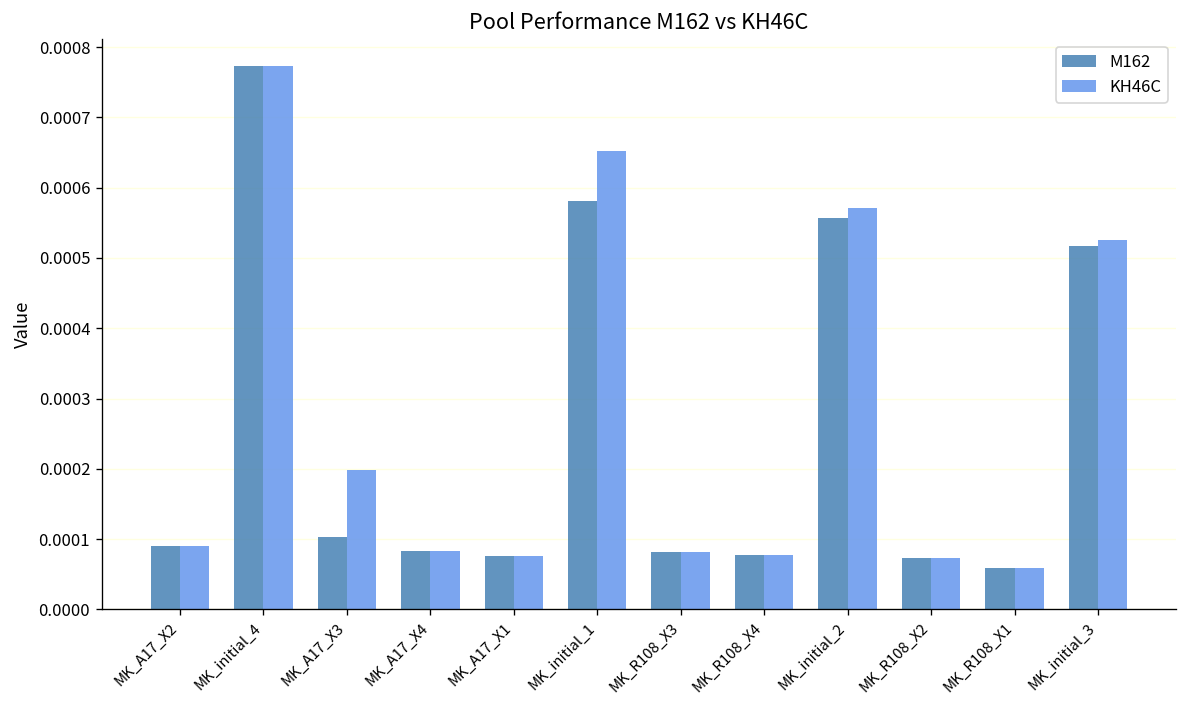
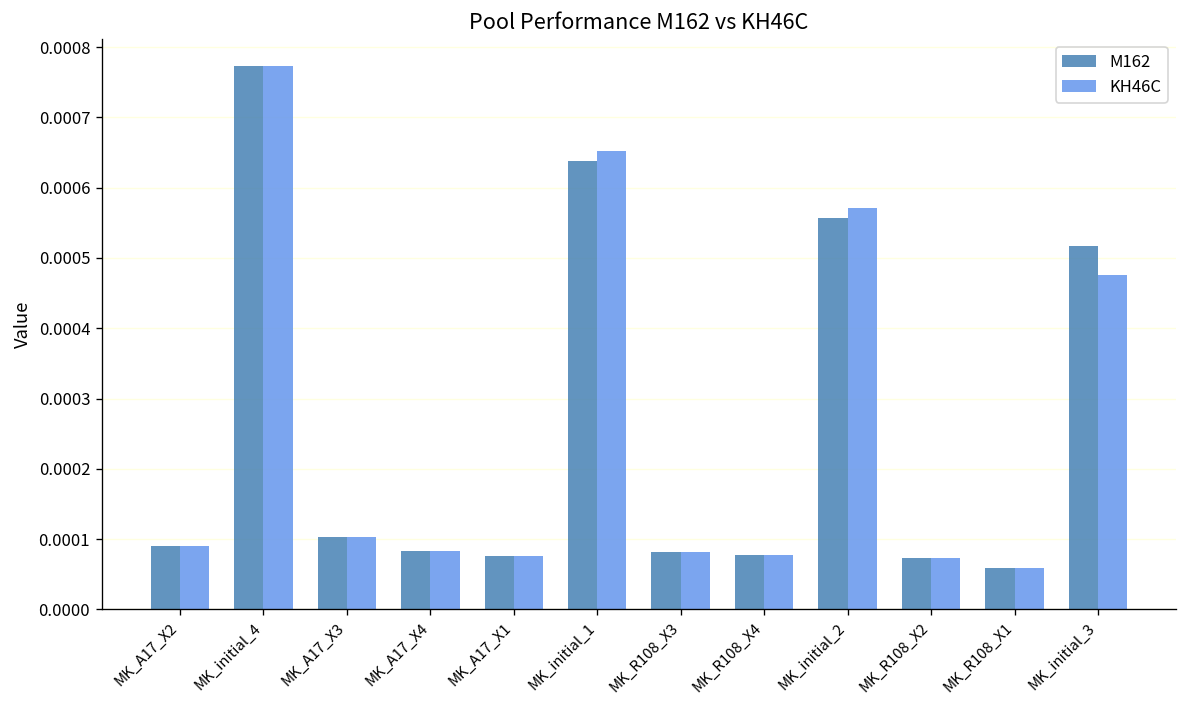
  {
    "M162": {
      "MK_A17_X2": 0.00009,
      "MK_initial_4": 0.00077,
      "MK_A17_X3": 0.00010,
      "MK_A17_X4": 0.00008,
      "MK_A17_X1": 0.00008,
-     "MK_initial_1": 0.00058,
+     "MK_initial_1": 0.00064,
      "MK_R108_X3": 0.00008,
      "MK_R108_X4": 0.00008,
      "MK_initial_2": 0.00056,
      "MK_R108_X2": 0.00007,
      "MK_R108_X1": 0.00006,
      "MK_initial_3": 0.00052
    },
    "KH46C": {
      "MK_A17_X2": 0.00009,
      "MK_initial_4": 0.00077,
-     "MK_A17_X3": 0.00020,
+     "MK_A17_X3": 0.00010,
      "MK_A17_X4": 0.00008,
      "MK_A17_X1": 0.00008,
      "MK_initial_1": 0.00065,
      "MK_R108_X3": 0.00008,
      "MK_R108_X4": 0.00008,
      "MK_initial_2": 0.00057,
      "MK_R108_X2": 0.00007,
      "MK_R108_X1": 0.00006,
-     "MK_initial_3": 0.00053
+     "MK_initial_3": 0.00048
    }
  }
